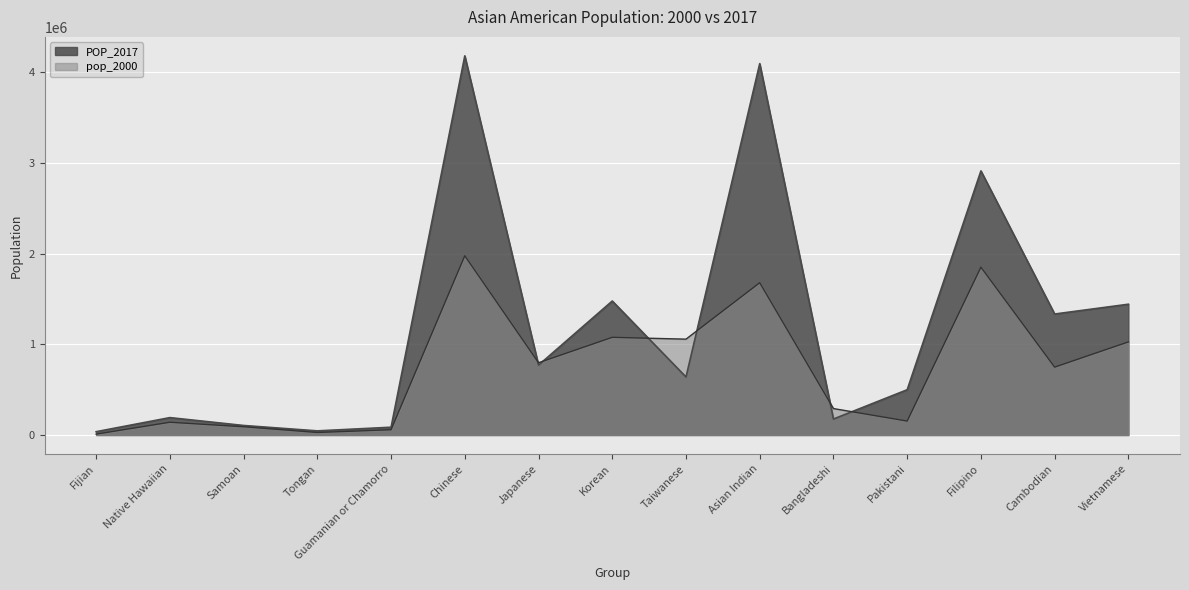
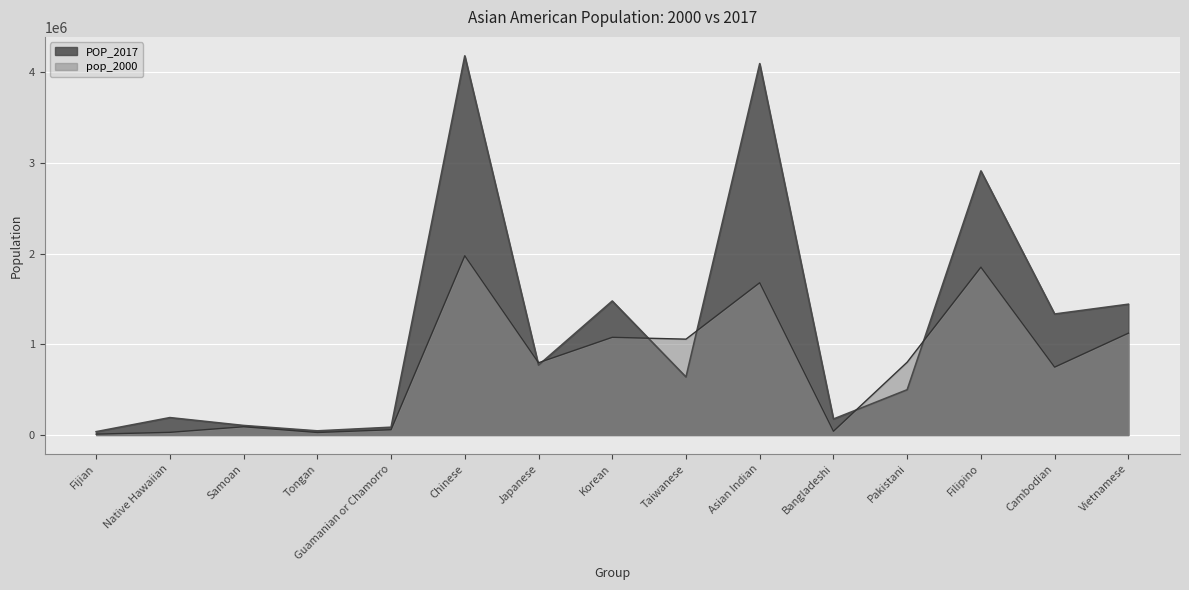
  {
    "POP_2017": {
      "Native Hawaiian": 200000,
      "Chinese": 4200000,
      "Korean": 1500000,
      "Taiwanese": 600000,
      "Asian Indian": 4100000,
      "Bangladeshi": 200000,
      "Pakistani": 500000,
      "Filipino": 2900000,
      "Cambodian": 1300000,
      "Vietnamese": 1400000
    },
    "pop_2000": {
-     "Native Hawaiian": 100000,
+     "Native Hawaiian": 0,
      "Chinese": 2000000,
      "Korean": 1100000,
      "Taiwanese": 1100000,
      "Asian Indian": 1700000,
-     "Bangladeshi": 300000,
-     "Pakistani": 200000,
+     "Bangladeshi": 0,
+     "Pakistani": 800000,
      "Filipino": 1900000,
      "Cambodian": 700000,
-     "Vietnamese": 1000000
+     "Vietnamese": 1100000
    }
  }
